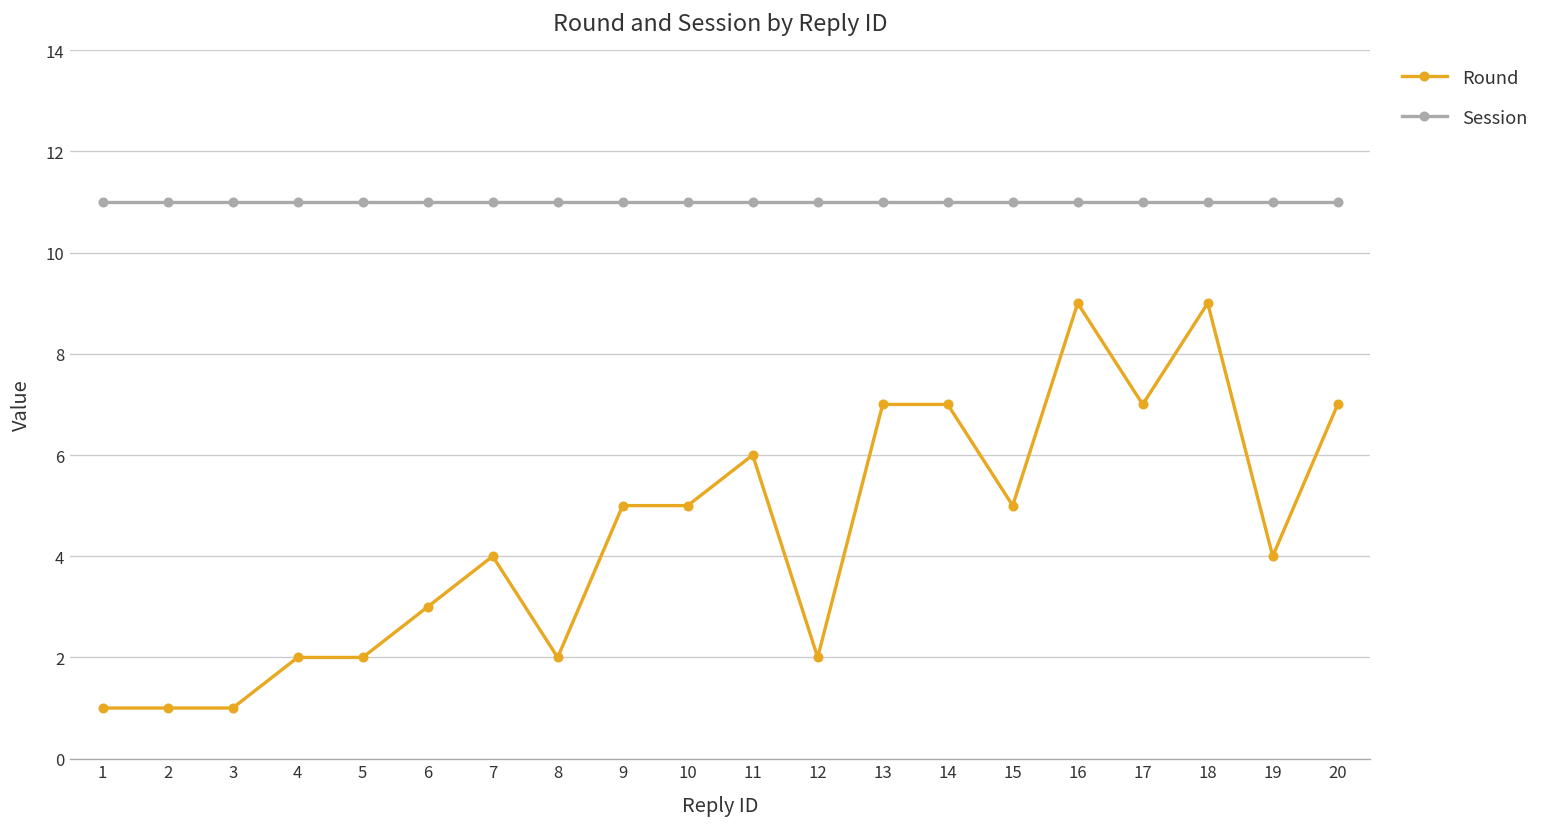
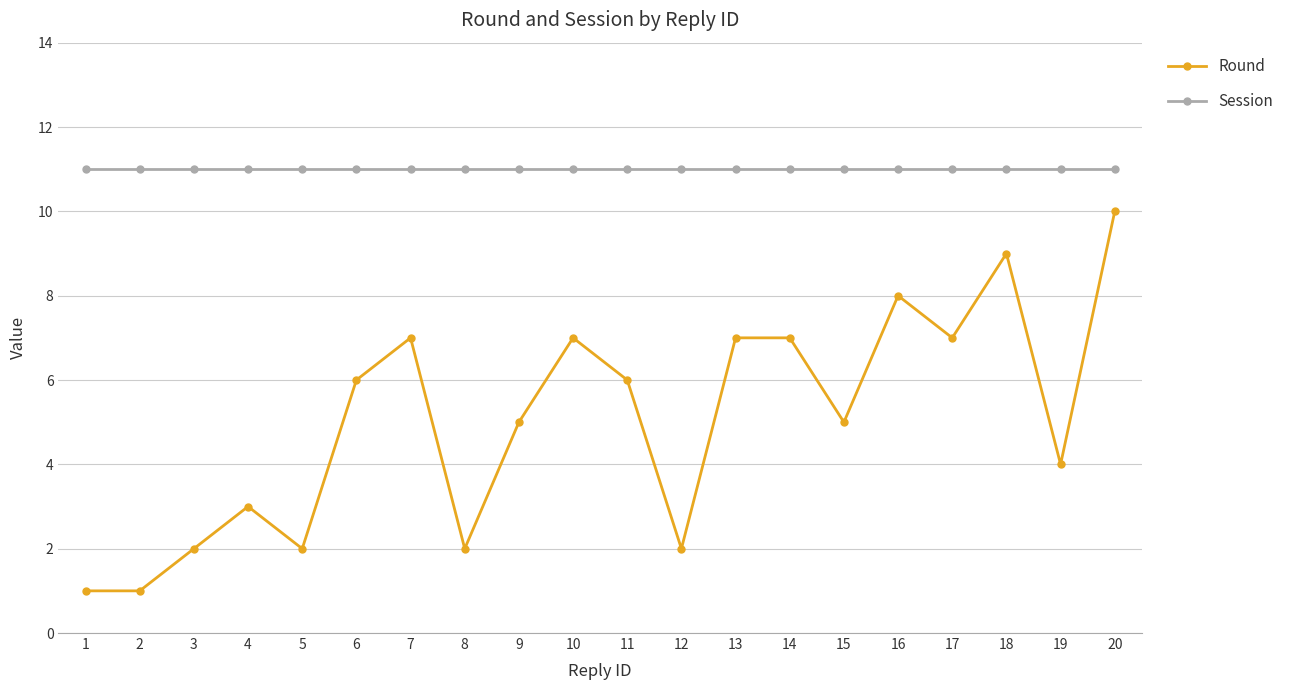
  {
    "Round": {
      "1": 1,
      "2": 1,
-     "3": 1,
-     "4": 2,
+     "3": 2,
+     "4": 3,
      "5": 2,
-     "6": 3,
-     "7": 4,
+     "6": 6,
+     "7": 7,
      "8": 2,
      "9": 5,
-     "10": 5,
+     "10": 7,
      "11": 6,
      "12": 2,
      "13": 7,
      "14": 7,
      "15": 5,
-     "16": 9,
+     "16": 8,
      "17": 7,
      "18": 9,
      "19": 4,
-     "20": 7
+     "20": 10
    },
    "Session": {
      "1": 11,
      "2": 11,
      "3": 11,
      "4": 11,
      "5": 11,
      "6": 11,
      "7": 11,
      "8": 11,
      "9": 11,
      "10": 11,
      "11": 11,
      "12": 11,
      "13": 11,
      "14": 11,
      "15": 11,
      "16": 11,
      "17": 11,
      "18": 11,
      "19": 11,
      "20": 11
    }
  }
